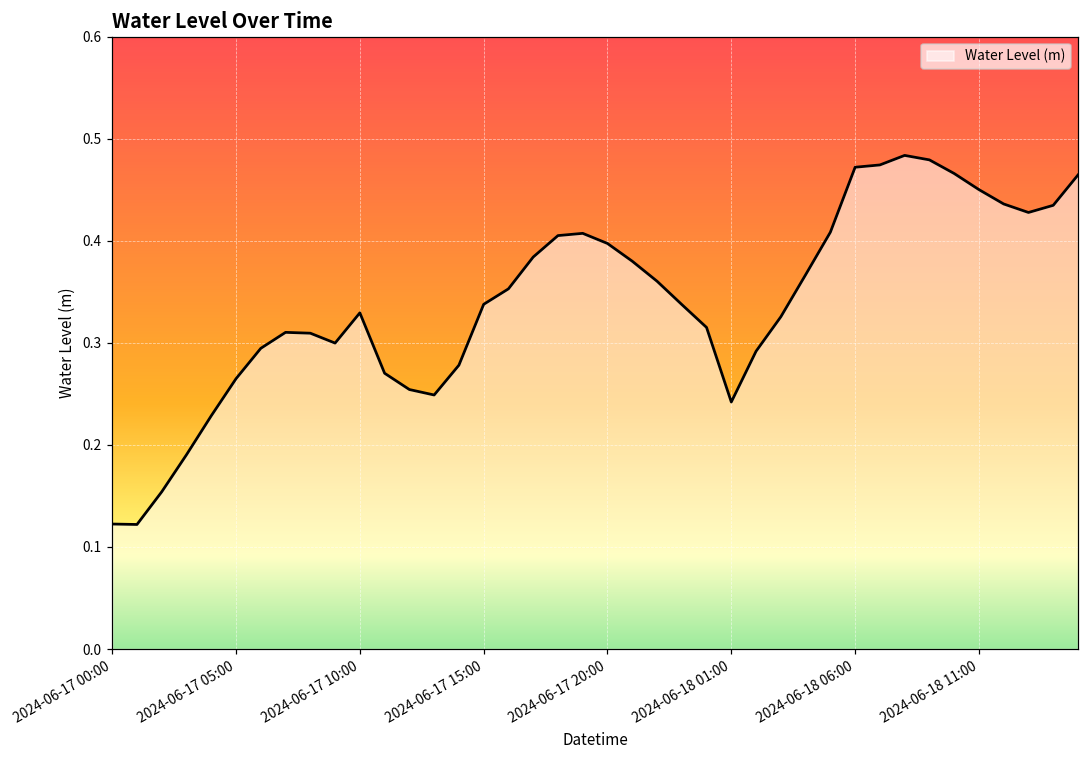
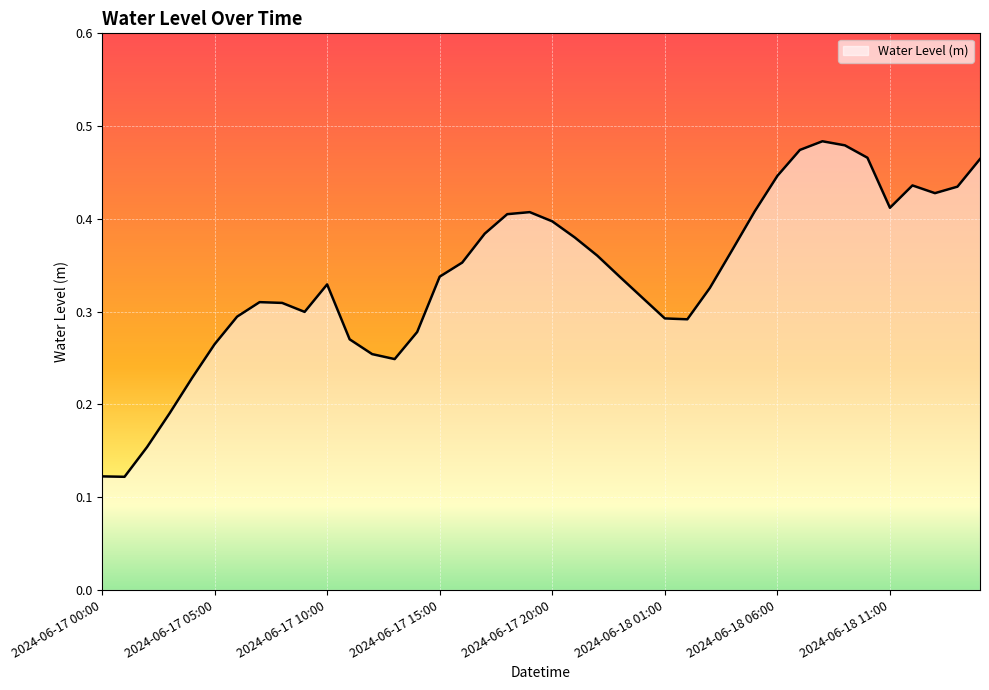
  {
    "2024-06-17 00:00": 0.12,
    "2024-06-17 05:00": 0.26,
    "2024-06-17 10:00": 0.33,
    "2024-06-17 15:00": 0.34,
    "2024-06-17 20:00": 0.40,
-   "2024-06-18 01:00": 0.24,
-   "2024-06-18 06:00": 0.47,
-   "2024-06-18 11:00": 0.45
+   "2024-06-18 01:00": 0.29,
+   "2024-06-18 06:00": 0.45,
+   "2024-06-18 11:00": 0.41
  }
